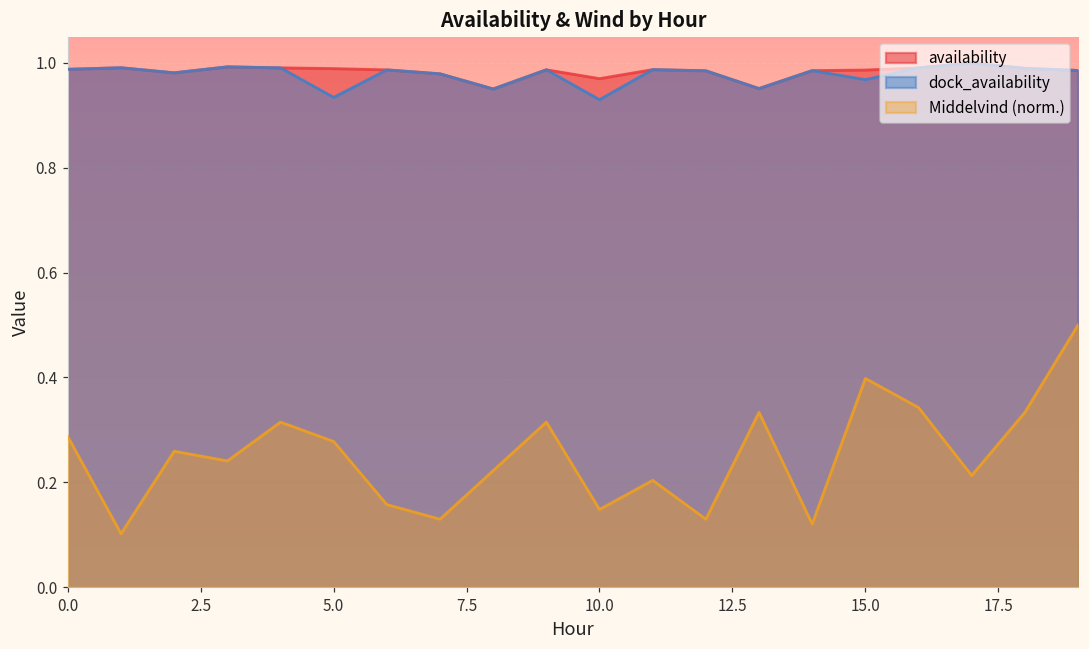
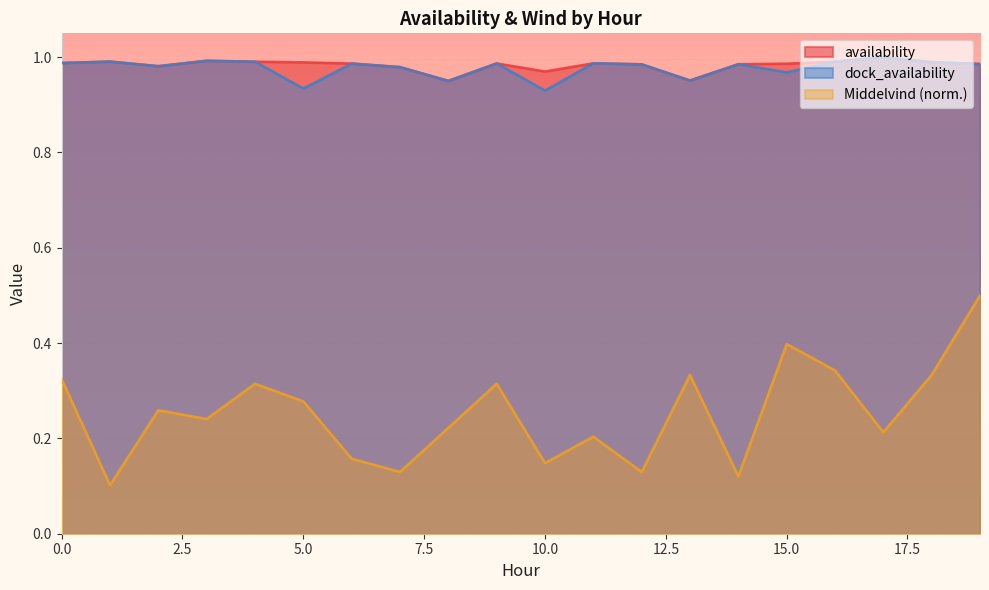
  {
    "availability": {
      "5.0": 0.99,
      "10.0": 0.97,
      "15.0": 0.99
    },
    "dock_availability": {
      "5.0": 0.93,
      "10.0": 0.93,
      "15.0": 0.97
    },
    "Middelvind (norm.)": {
-     "0.0": 0.29,
+     "0.0": 0.32,
      "5.0": 0.28,
      "10.0": 0.15,
      "15.0": 0.40
    }
  }
